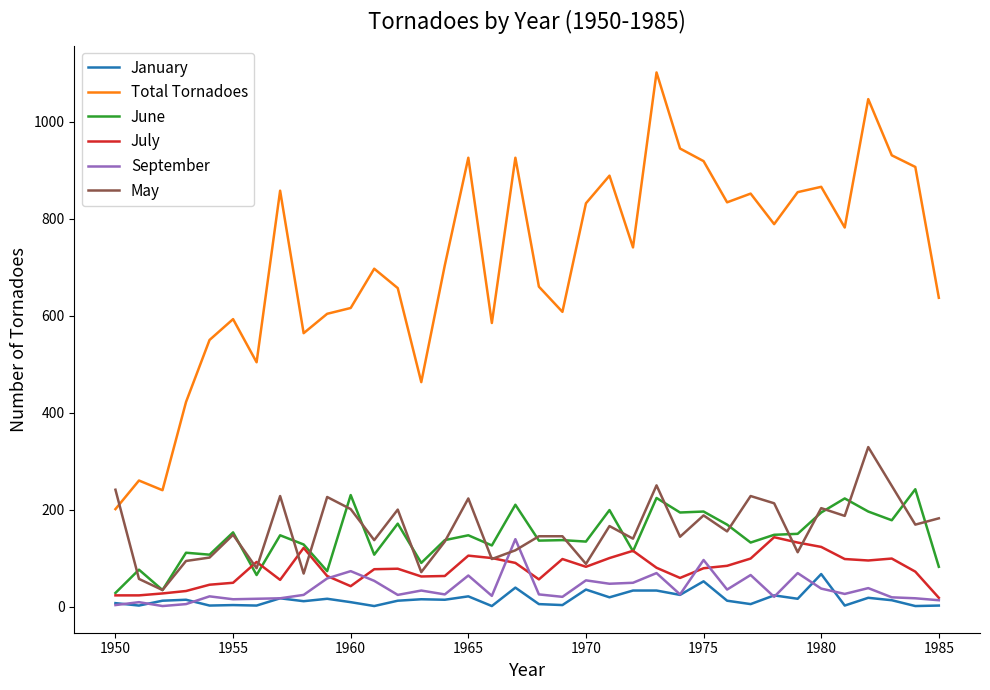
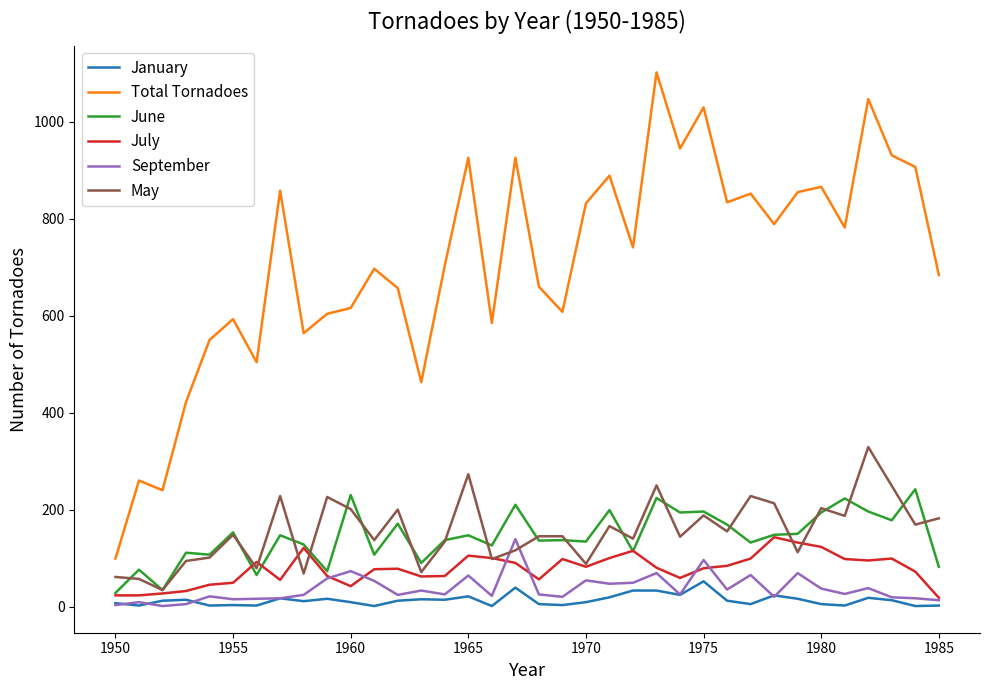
  {
    "January": {
      "1955": 0,
      "1960": 10,
      "1965": 20,
-     "1970": 40,
+     "1970": 10,
      "1975": 50,
-     "1980": 70,
+     "1980": 10,
      "1985": 0
    },
    "Total Tornadoes": {
-     "1950": 200,
+     "1950": 100,
      "1955": 590,
      "1960": 620,
      "1965": 930,
      "1970": 830,
-     "1975": 920,
+     "1975": 1030,
      "1980": 870,
-     "1985": 640
+     "1985": 680
    },
    "June": {
      "1960": 230,
      "1965": 150,
      "1970": 130,
      "1975": 200,
      "1980": 190,
      "1985": 80
    },
    "July": {
      "1955": 50,
      "1960": 40,
      "1965": 110,
      "1970": 80,
      "1975": 80,
      "1980": 120
    },
    "September": {
      "1955": 20,
      "1960": 70,
      "1965": 60,
      "1970": 50,
      "1975": 100,
      "1980": 40
    },
    "May": {
-     "1950": 240,
+     "1950": 60,
      "1960": 200,
-     "1965": 220,
+     "1965": 270,
      "1970": 90,
      "1975": 190,
      "1980": 200,
      "1985": 180
    }
  }
